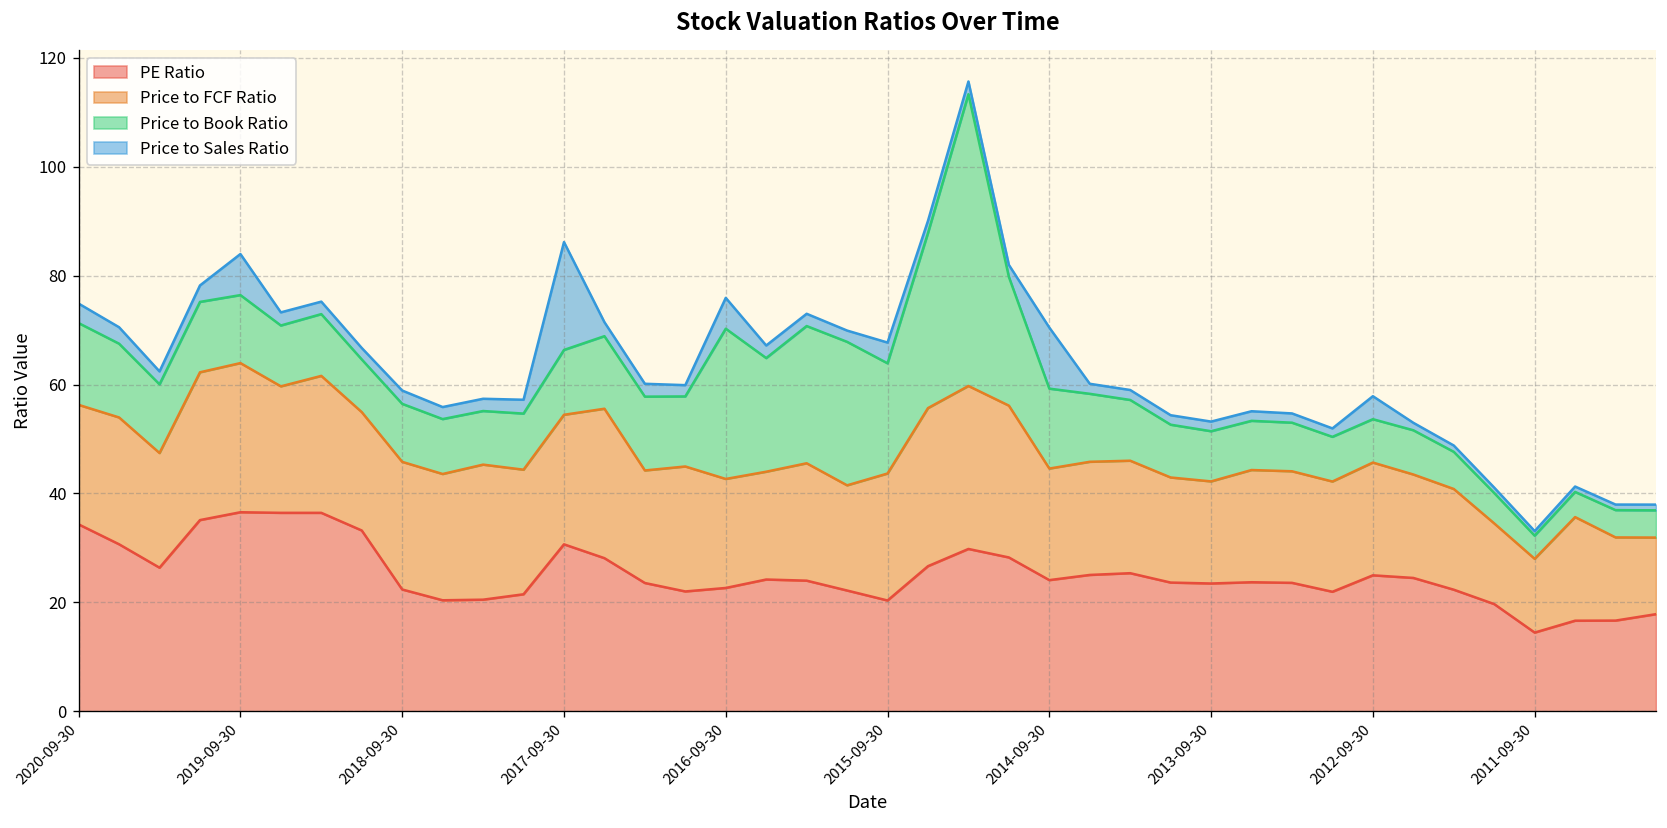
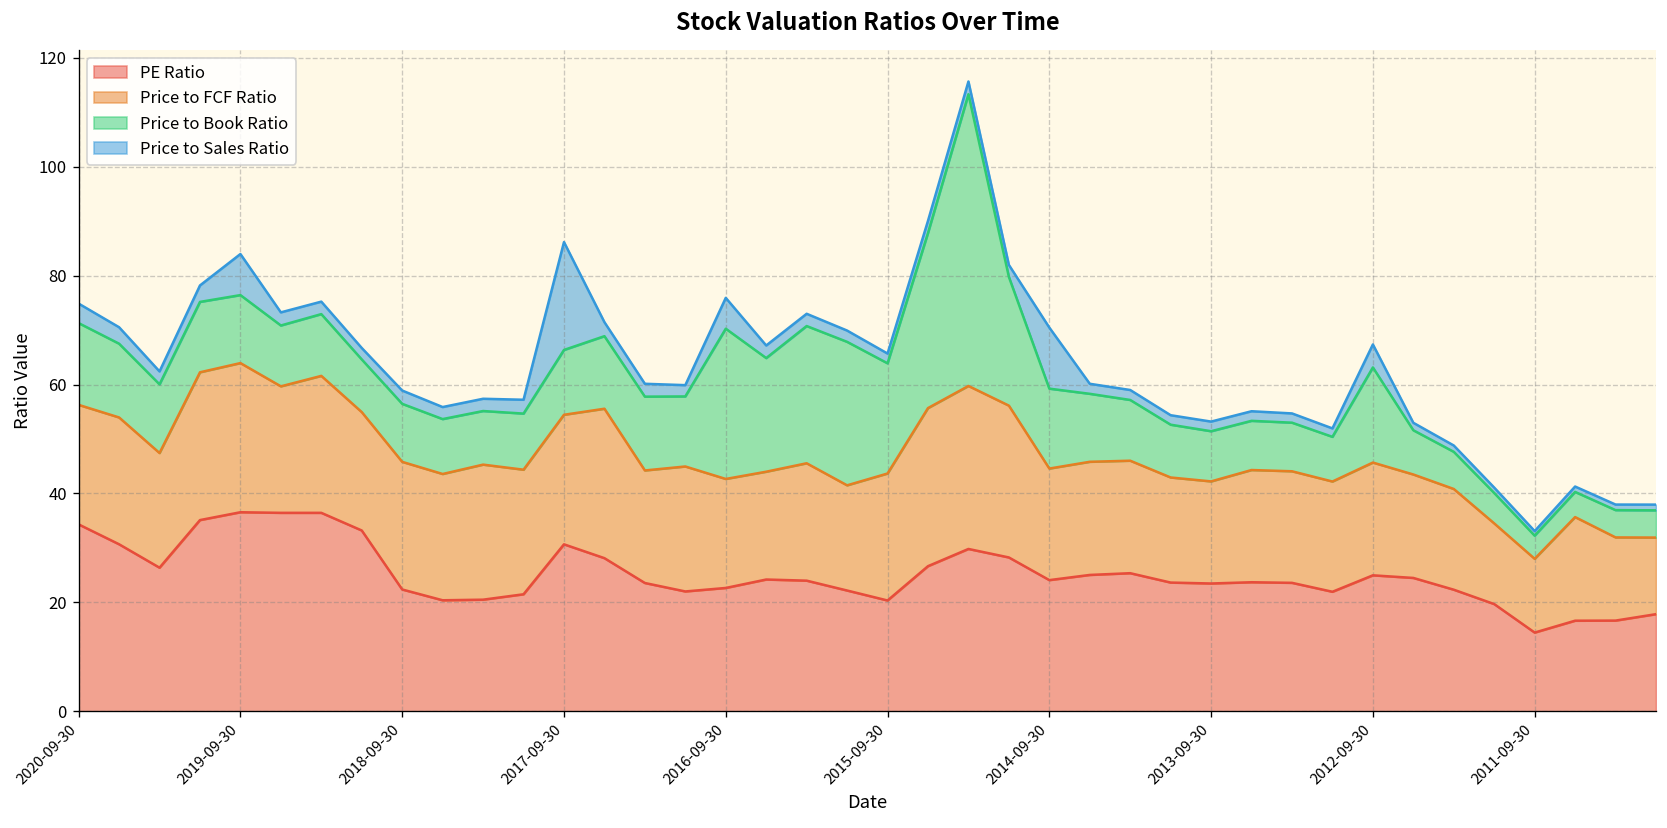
  {
    "Price to Book Ratio": {
      "2020-09-30": 15,
      "2019-09-30": 12,
      "2018-09-30": 11,
      "2017-09-30": 12,
      "2016-09-30": 28,
      "2015-09-30": 20,
      "2014-09-30": 15,
      "2013-09-30": 9,
-     "2012-09-30": 8,
+     "2012-09-30": 17,
      "2011-09-30": 4
    },
    "Price to Sales Ratio": {
      "2020-09-30": 4,
      "2019-09-30": 8,
      "2018-09-30": 2,
      "2017-09-30": 20,
      "2016-09-30": 6,
-     "2015-09-30": 4,
+     "2015-09-30": 2,
      "2014-09-30": 11,
      "2013-09-30": 2,
      "2012-09-30": 4,
      "2011-09-30": 1
    }
  }
